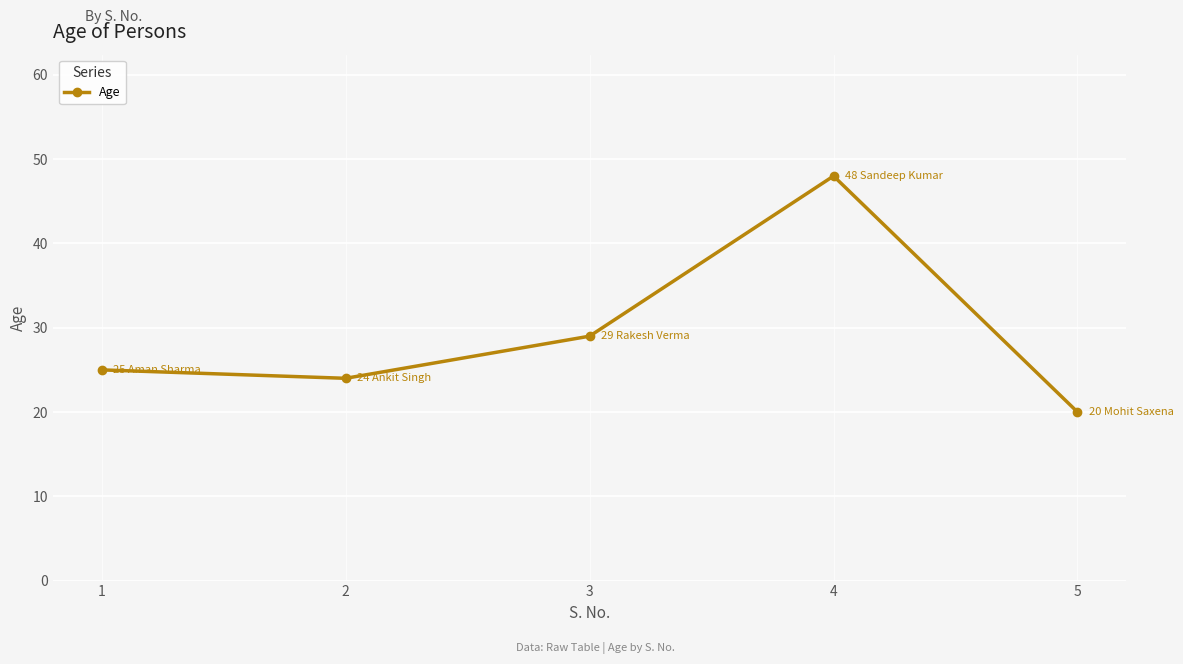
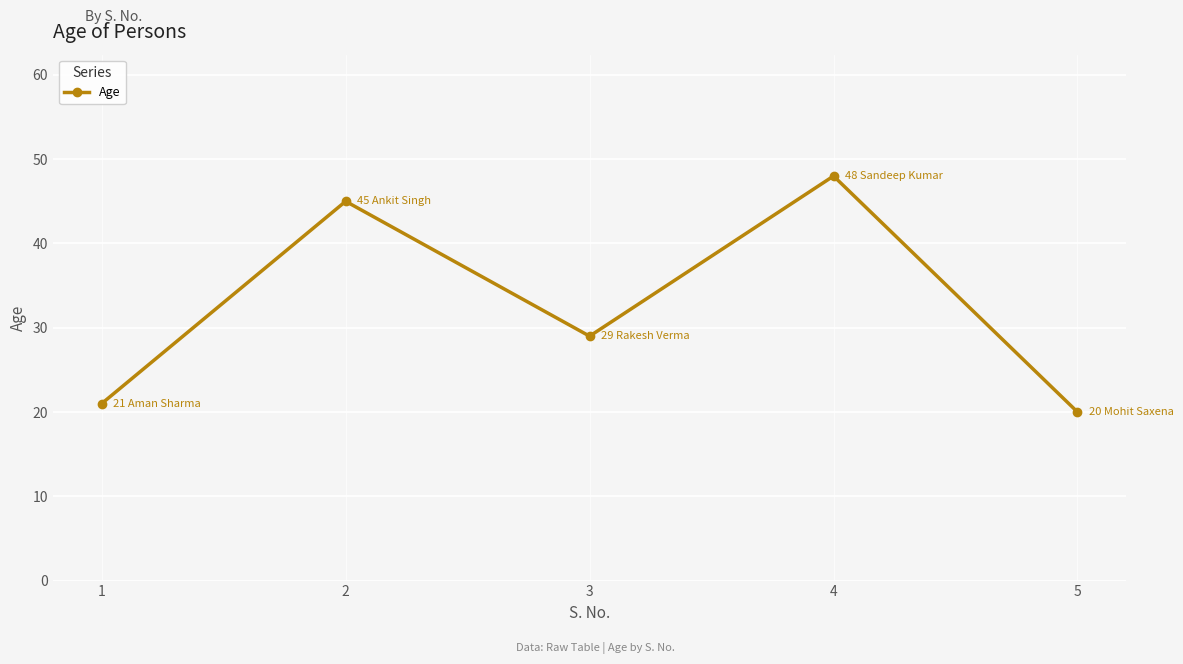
  {
-   "1": 25,
-   "2": 24,
+   "1": 21,
+   "2": 45,
    "3": 29,
    "4": 48,
    "5": 20
  }
